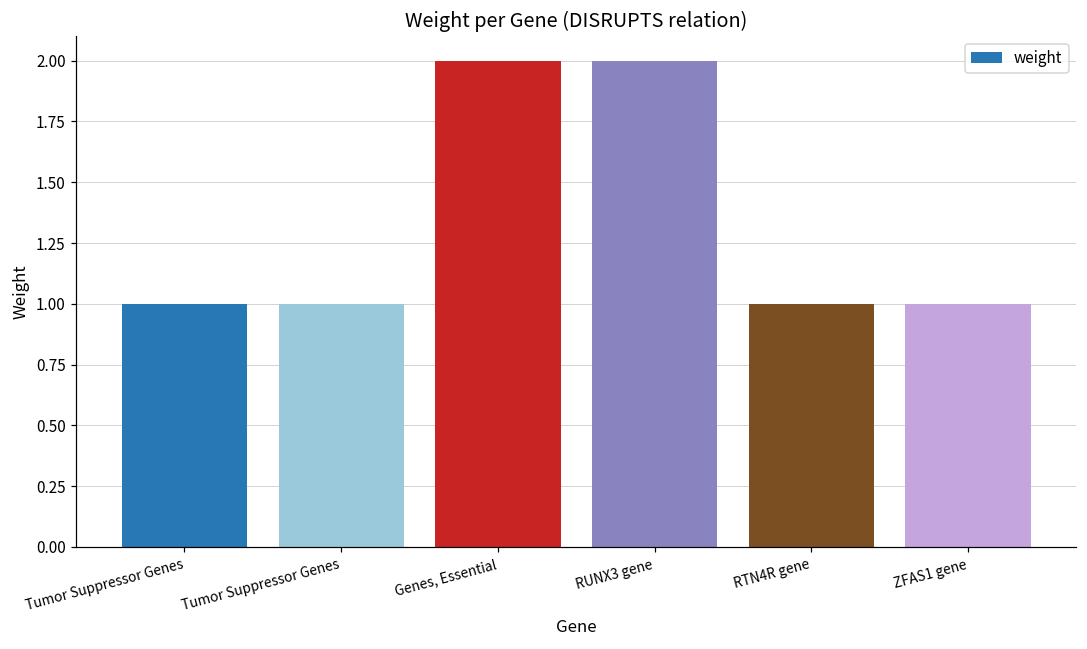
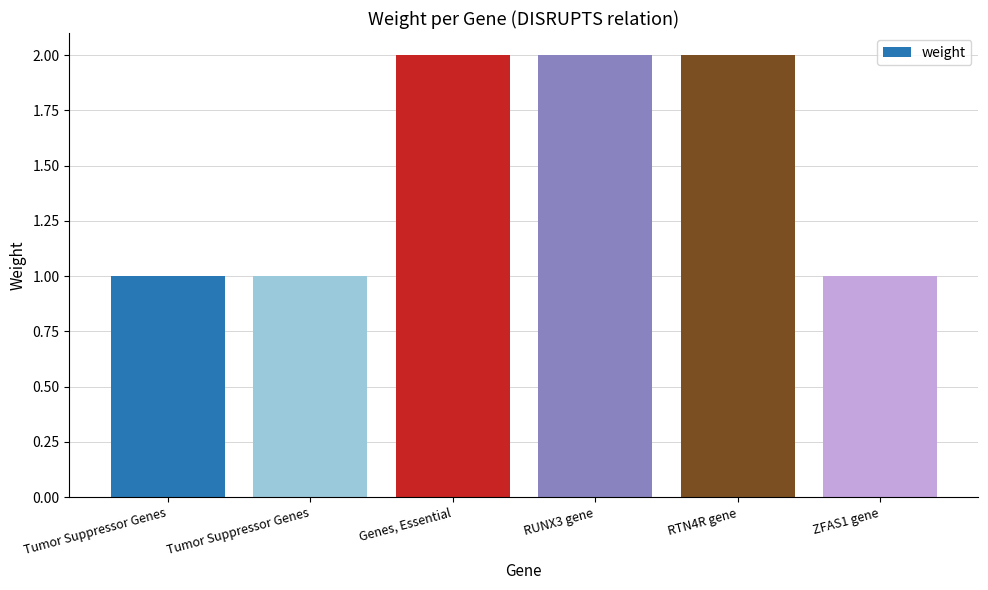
  {
    "Genes, Essential": 2,
    "RUNX3 gene": 2,
-   "RTN4R gene": 1,
+   "RTN4R gene": 2,
    "ZFAS1 gene": 1
  }
